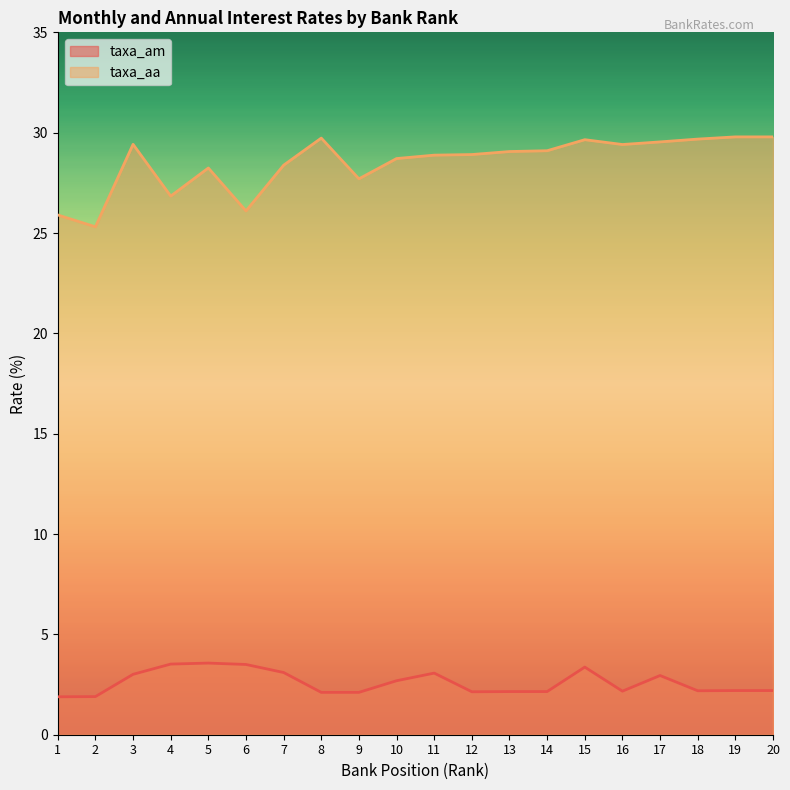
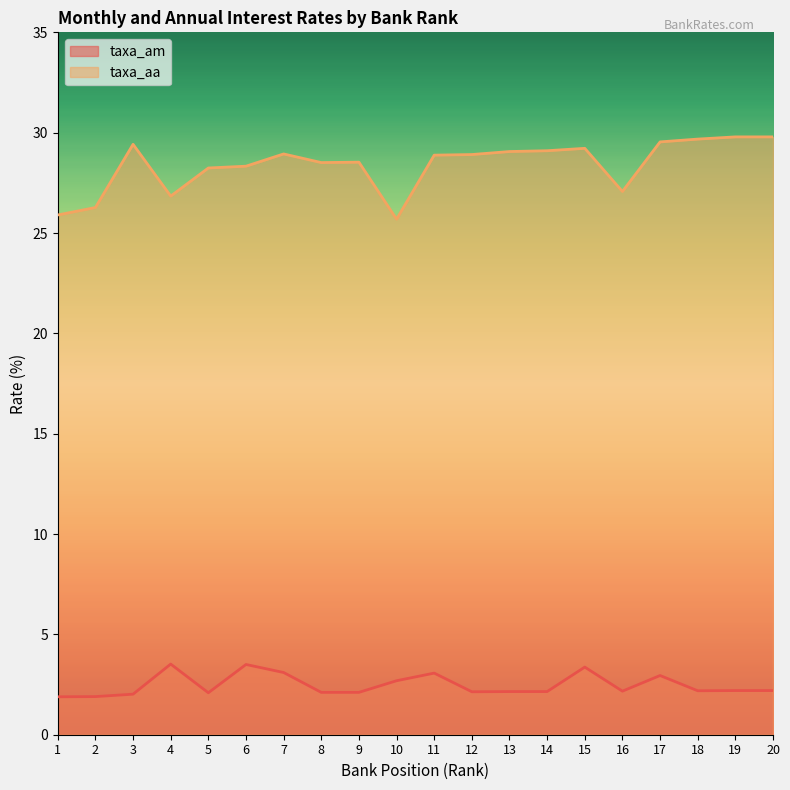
  {
    "taxa_am": {
      "1": 1.9,
      "2": 1.9,
-     "3": 3.0,
+     "3": 2.0,
      "4": 3.5,
-     "5": 3.6,
+     "5": 2.1,
      "6": 3.5,
      "7": 3.1,
      "8": 2.1,
      "9": 2.1,
      "10": 2.7,
      "11": 3.1,
      "12": 2.1,
      "13": 2.2,
      "14": 2.2,
      "15": 3.4,
      "16": 2.2,
      "17": 3.0,
      "18": 2.2,
      "19": 2.2,
      "20": 2.2
    },
    "taxa_aa": {
      "1": 25.9,
-     "2": 25.3,
+     "2": 26.3,
      "3": 29.4,
      "4": 26.8,
      "5": 28.2,
-     "6": 26.1,
-     "7": 28.4,
-     "8": 29.7,
-     "9": 27.7,
-     "10": 28.7,
+     "6": 28.3,
+     "7": 28.9,
+     "8": 28.5,
+     "9": 28.5,
+     "10": 25.7,
      "11": 28.9,
      "12": 28.9,
      "13": 29.1,
      "14": 29.1,
-     "15": 29.7,
-     "16": 29.4,
+     "15": 29.2,
+     "16": 27.1,
      "17": 29.5,
      "18": 29.7,
      "19": 29.8,
      "20": 29.8
    }
  }
